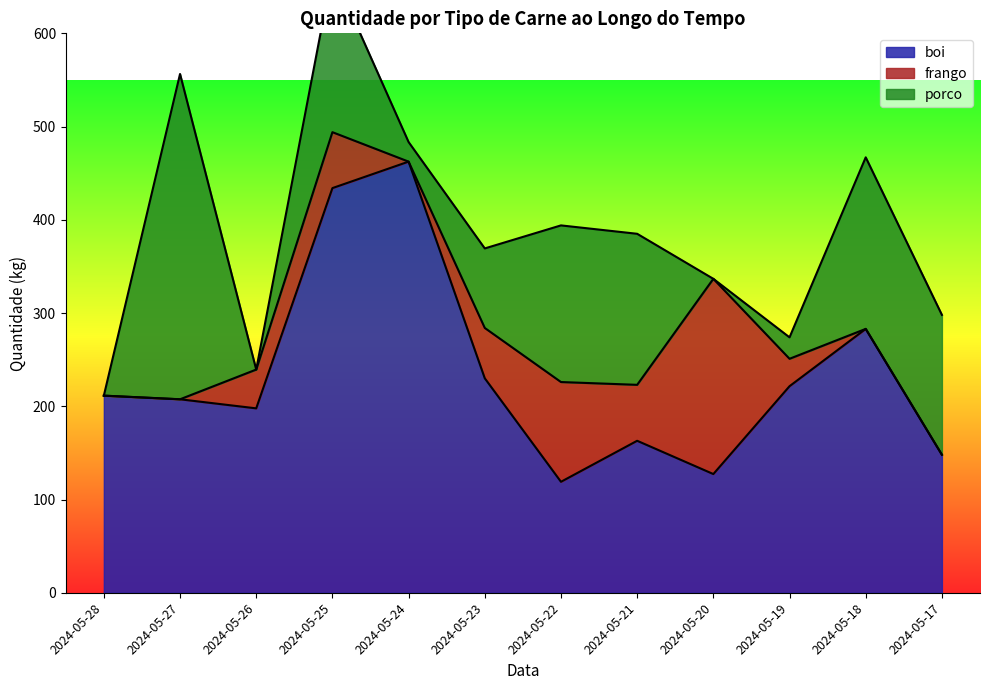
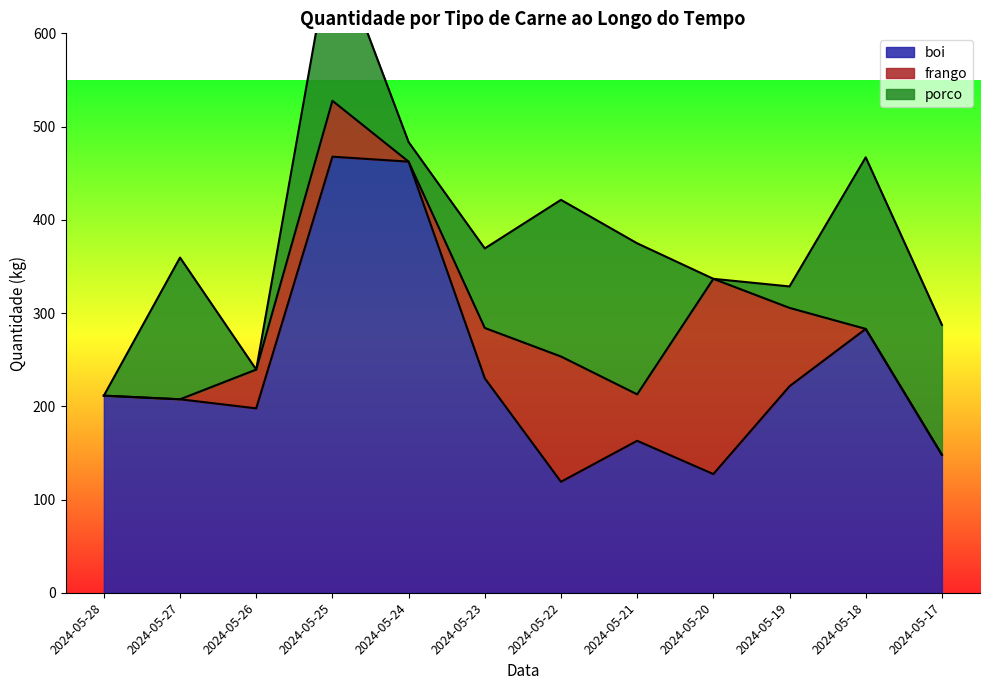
  {
    "boi": {
      "2024-05-26": 200,
-     "2024-05-25": 430,
+     "2024-05-25": 470,
      "2024-05-23": 230,
      "2024-05-22": 120,
      "2024-05-21": 160,
      "2024-05-20": 130,
      "2024-05-19": 220
    },
    "frango": {
      "2024-05-25": 60,
      "2024-05-23": 50,
-     "2024-05-22": 110,
-     "2024-05-21": 60,
-     "2024-05-19": 30
+     "2024-05-22": 130,
+     "2024-05-21": 50,
+     "2024-05-19": 80
    },
    "porco": {
-     "2024-05-27": 350,
+     "2024-05-27": 150,
      "2024-05-24": 20,
      "2024-05-23": 90,
      "2024-05-22": 170,
      "2024-05-21": 160,
      "2024-05-19": 20,
      "2024-05-18": 180,
-     "2024-05-17": 150
+     "2024-05-17": 140
    }
  }
